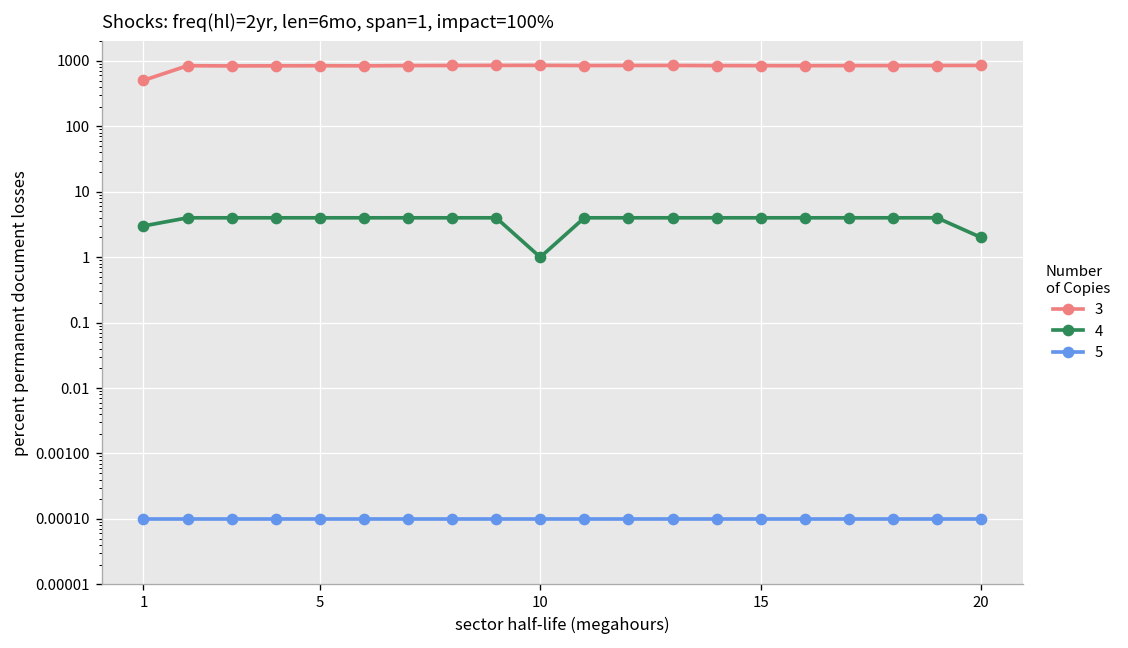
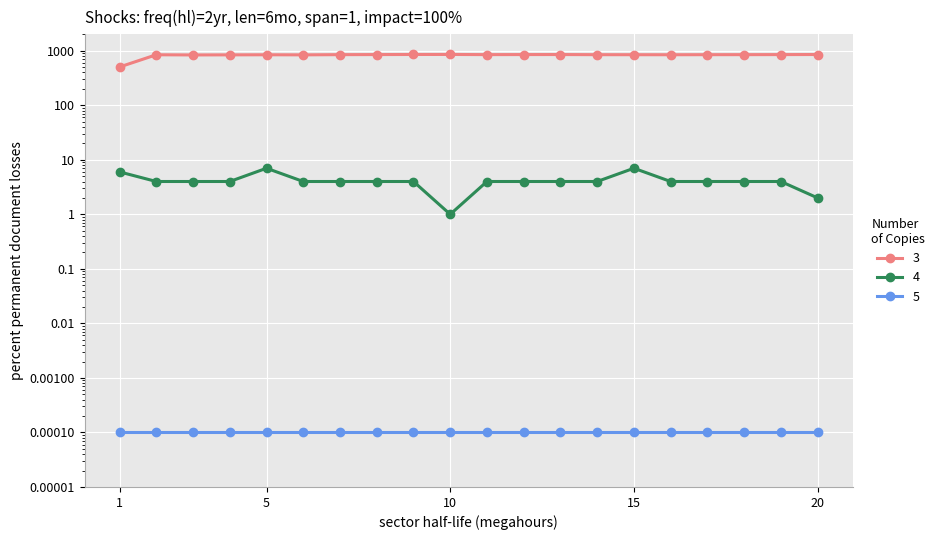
  {
    "3": {
      "1": 500,
      "5": 800,
      "10": 900,
      "15": 800,
      "20": 900
    },
    "4": {
-     "1": 3,
-     "5": 4,
+     "1": 6,
+     "5": 7,
      "10": 1,
-     "15": 4,
+     "15": 7,
      "20": 2
    },
    "5": {
      "1": 0.00010,
      "5": 0.00010,
      "10": 0.00010,
      "15": 0.00010,
      "20": 0.00010
    }
  }
